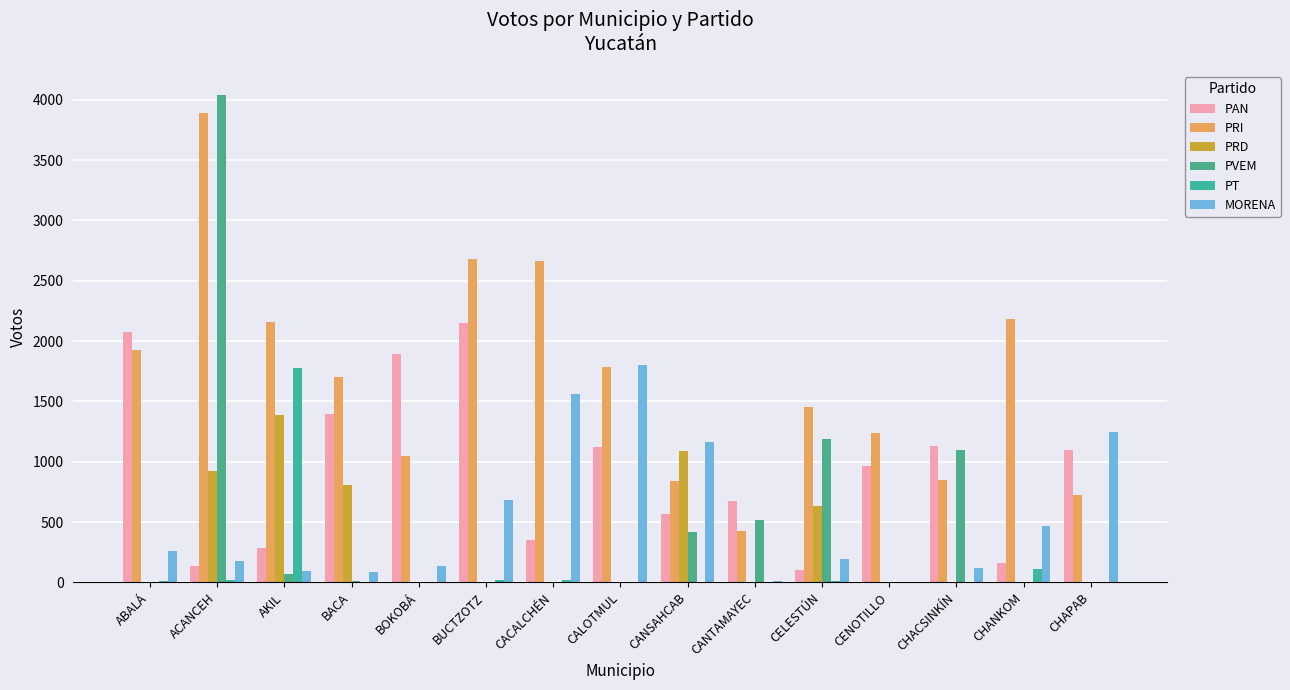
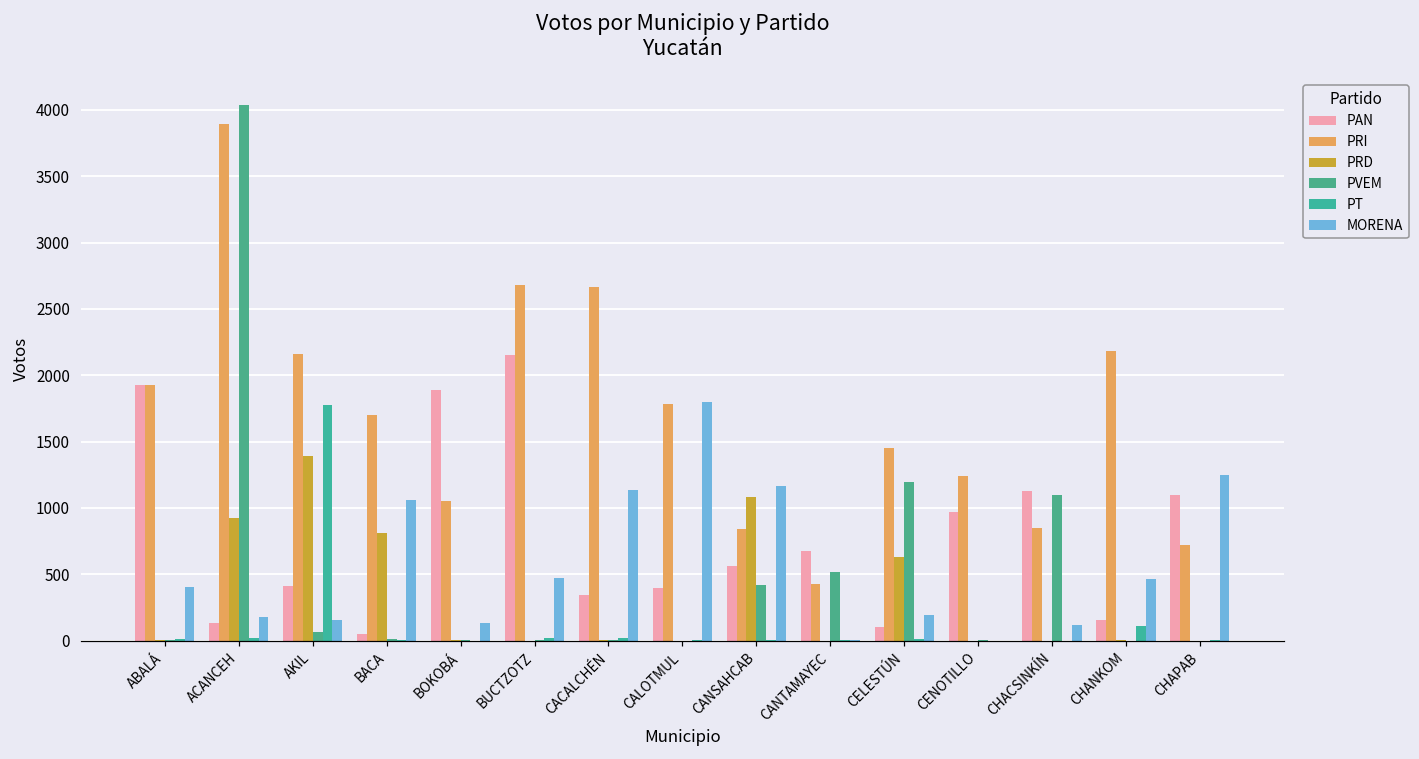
  {
    "PAN": {
-     "ABALÁ": 2080,
+     "ABALÁ": 1920,
      "ACANCEH": 140,
-     "AKIL": 280,
-     "BACA": 1390,
+     "AKIL": 410,
+     "BACA": 50,
      "BOKOBÁ": 1890,
      "BUCTZOTZ": 2150,
      "CACALCHÉN": 350,
-     "CALOTMUL": 1120,
+     "CALOTMUL": 400,
      "CANSAHCAB": 560,
      "CANTAMAYEC": 680,
      "CELESTÚN": 100,
      "CENOTILLO": 970,
      "CHACSINKÍN": 1130,
      "CHANKOM": 160,
      "CHAPAB": 1100
    },
    "MORENA": {
-     "ABALÁ": 260,
+     "ABALÁ": 410,
      "ACANCEH": 180,
-     "AKIL": 90,
-     "BACA": 90,
+     "AKIL": 160,
+     "BACA": 1060,
      "BOKOBÁ": 130,
-     "BUCTZOTZ": 690,
-     "CACALCHÉN": 1560,
+     "BUCTZOTZ": 470,
+     "CACALCHÉN": 1140,
      "CALOTMUL": 1800,
      "CANSAHCAB": 1170,
      "CELESTÚN": 190,
      "CENOTILLO": 0,
      "CHACSINKÍN": 120,
      "CHANKOM": 470,
      "CHAPAB": 1240
    }
  }
